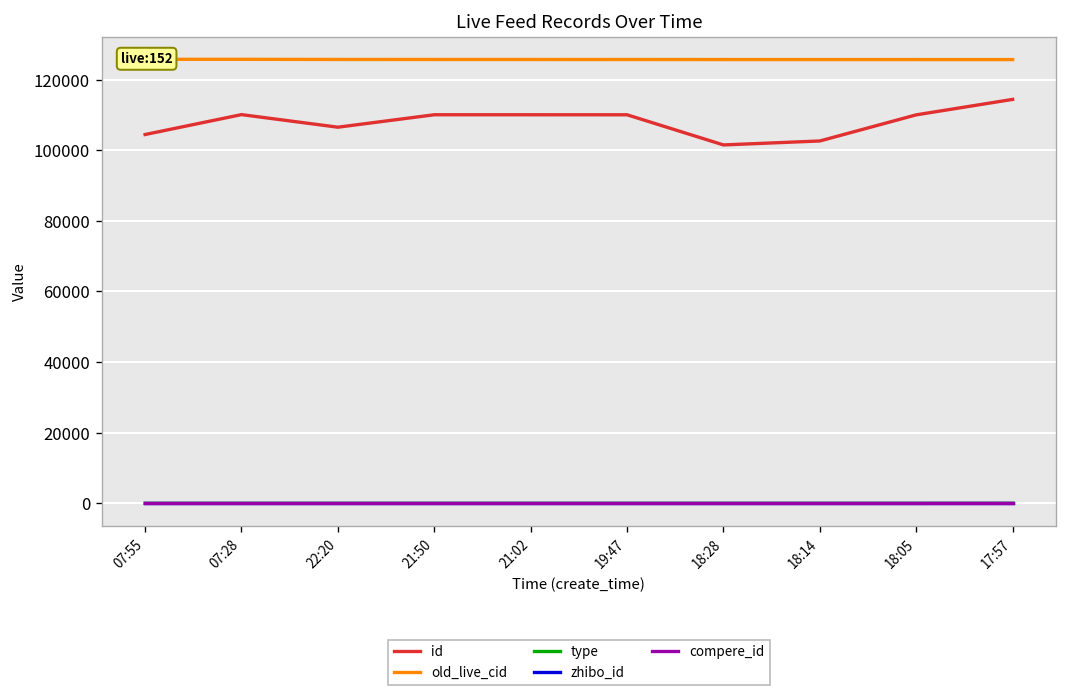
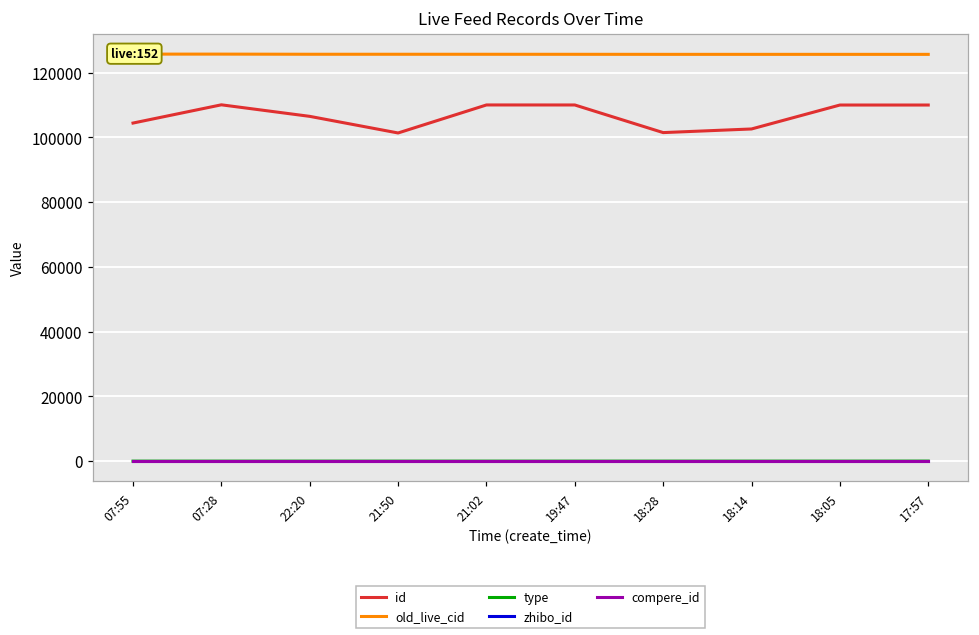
  {
    "id": {
      "07:55": 104000,
      "07:28": 110000,
      "22:20": 107000,
-     "21:50": 110000,
+     "21:50": 101000,
      "21:02": 110000,
      "19:47": 110000,
      "18:28": 102000,
      "18:14": 103000,
      "18:05": 110000,
-     "17:57": 114000
+     "17:57": 110000
    },
    "old_live_cid": {
      "07:28": 126000,
      "22:20": 126000,
      "21:50": 126000,
      "21:02": 126000,
      "19:47": 126000,
      "18:28": 126000,
      "18:14": 126000,
      "18:05": 126000,
      "17:57": 126000
    }
  }
